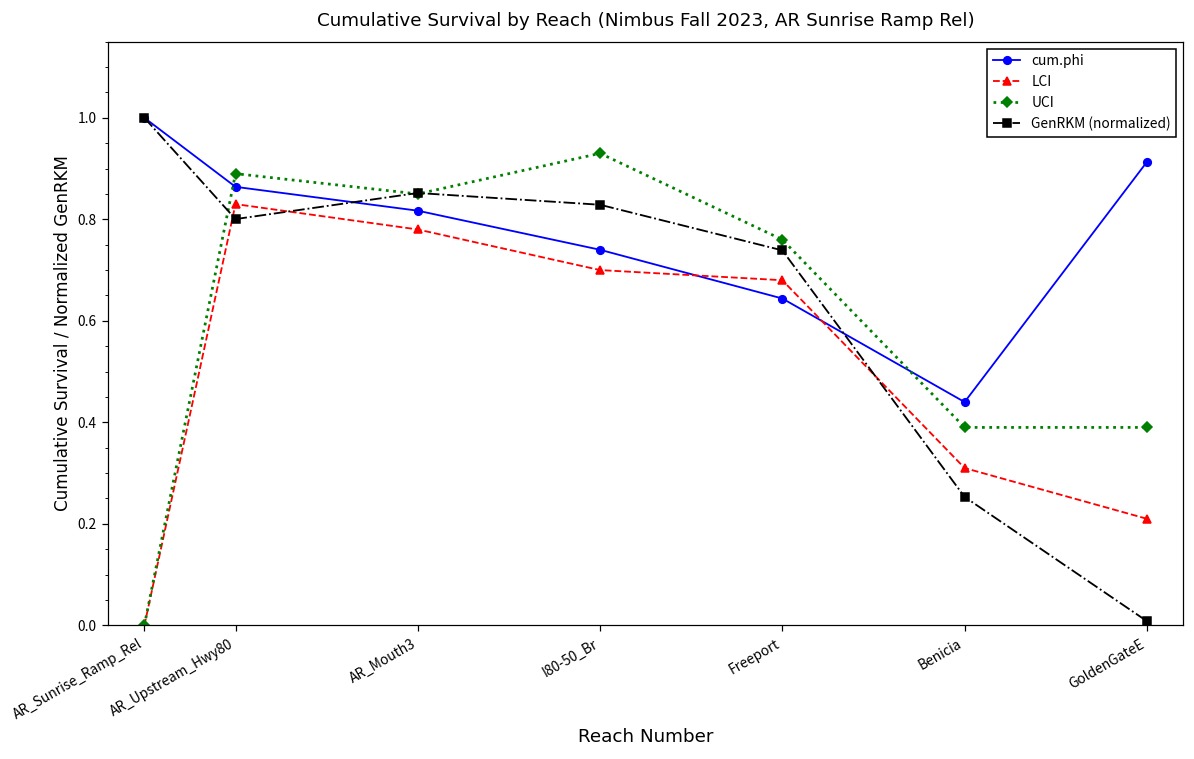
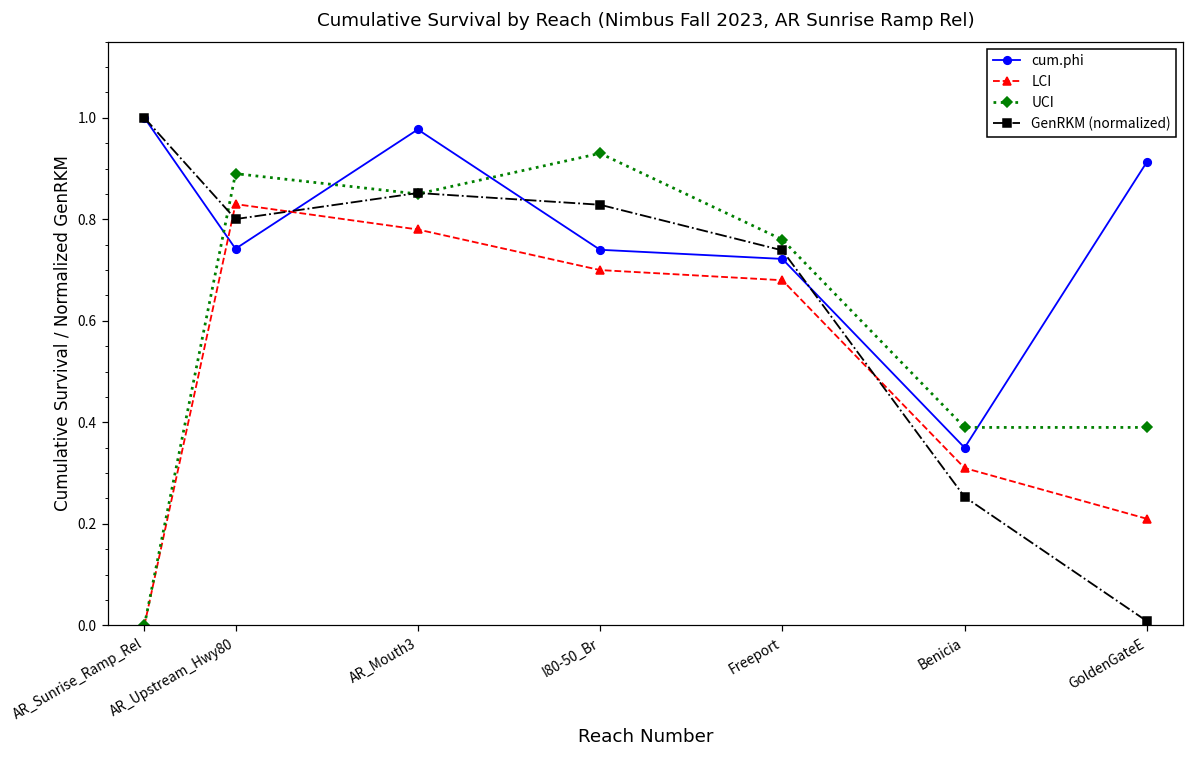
  {
    "cum.phi": {
-     "AR_Upstream_Hwy80": 0.86,
-     "AR_Mouth3": 0.82,
+     "AR_Upstream_Hwy80": 0.74,
+     "AR_Mouth3": 0.98,
      "I80-50_Br": 0.74,
-     "Freeport": 0.64,
-     "Benicia": 0.44,
+     "Freeport": 0.72,
+     "Benicia": 0.35,
      "GoldenGateE": 0.91
    },
    "LCI": {
      "AR_Upstream_Hwy80": 0.83,
      "AR_Mouth3": 0.78,
      "I80-50_Br": 0.70,
      "Freeport": 0.68,
      "Benicia": 0.31,
      "GoldenGateE": 0.21
    },
    "UCI": {
      "AR_Upstream_Hwy80": 0.89,
      "I80-50_Br": 0.93,
      "Freeport": 0.76,
      "Benicia": 0.39,
      "GoldenGateE": 0.39
    },
    "GenRKM (normalized)": {
      "AR_Upstream_Hwy80": 0.80,
      "I80-50_Br": 0.83,
      "Freeport": 0.74,
      "Benicia": 0.25,
      "GoldenGateE": 0.01
    }
  }
